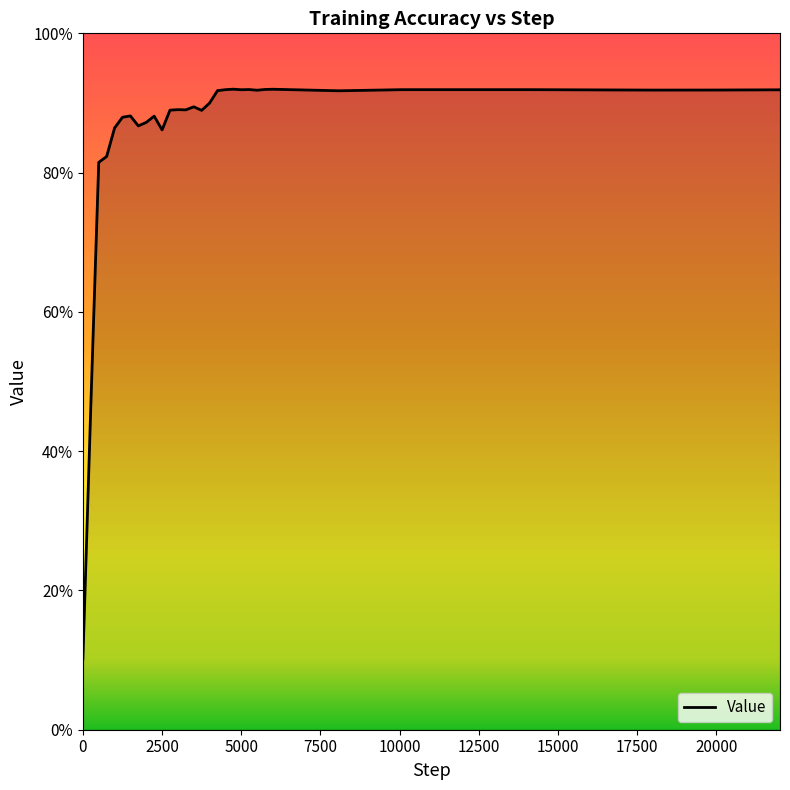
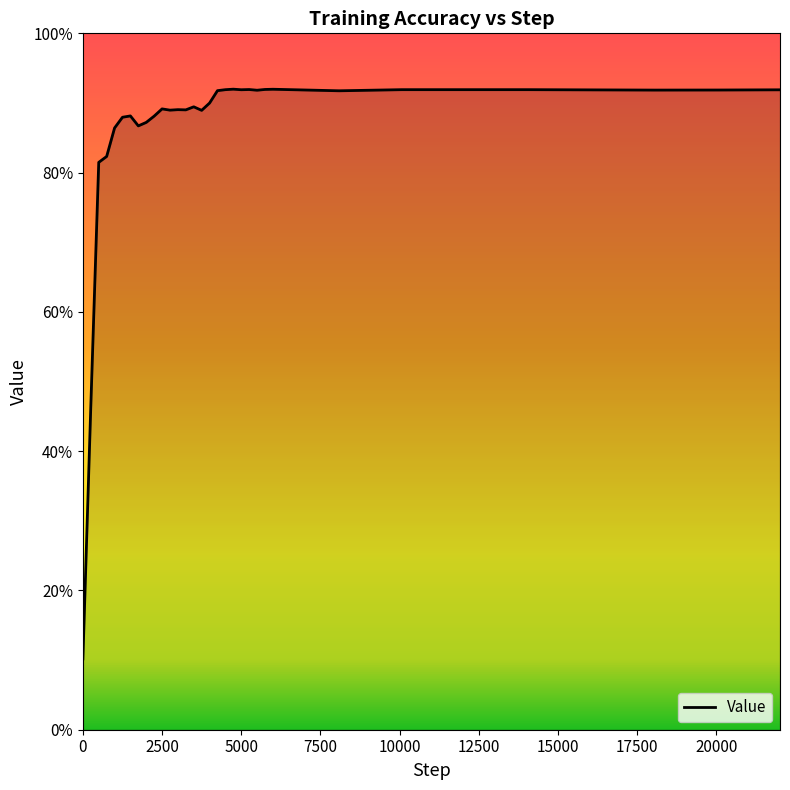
  {
    "0": "10%",
-   "2500": "86%",
+   "2500": "89%",
    "5000": "92%"
  }
